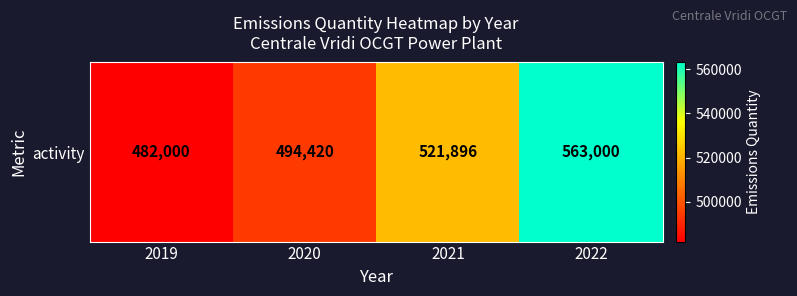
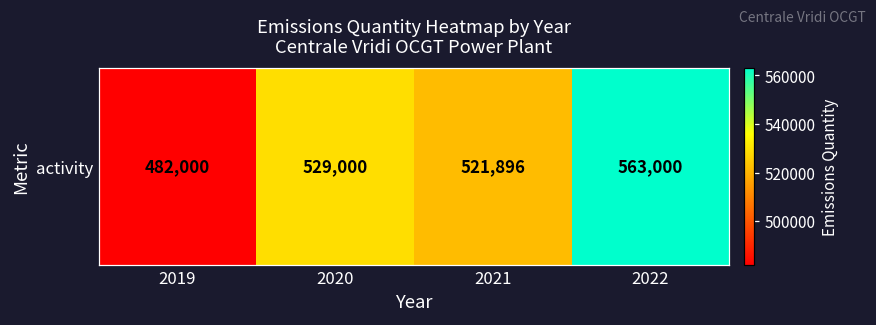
  {
    "activity": {
      "2019": "482,000",
-     "2020": "494,420",
+     "2020": "529,000",
      "2021": "521,896",
      "2022": "563,000"
    }
  }
